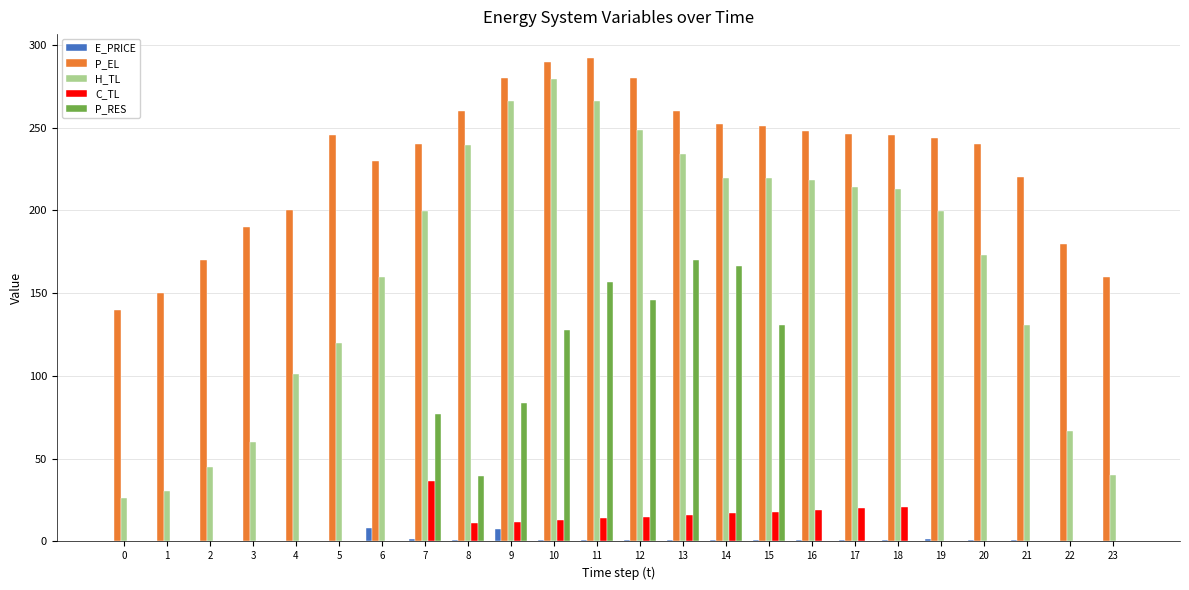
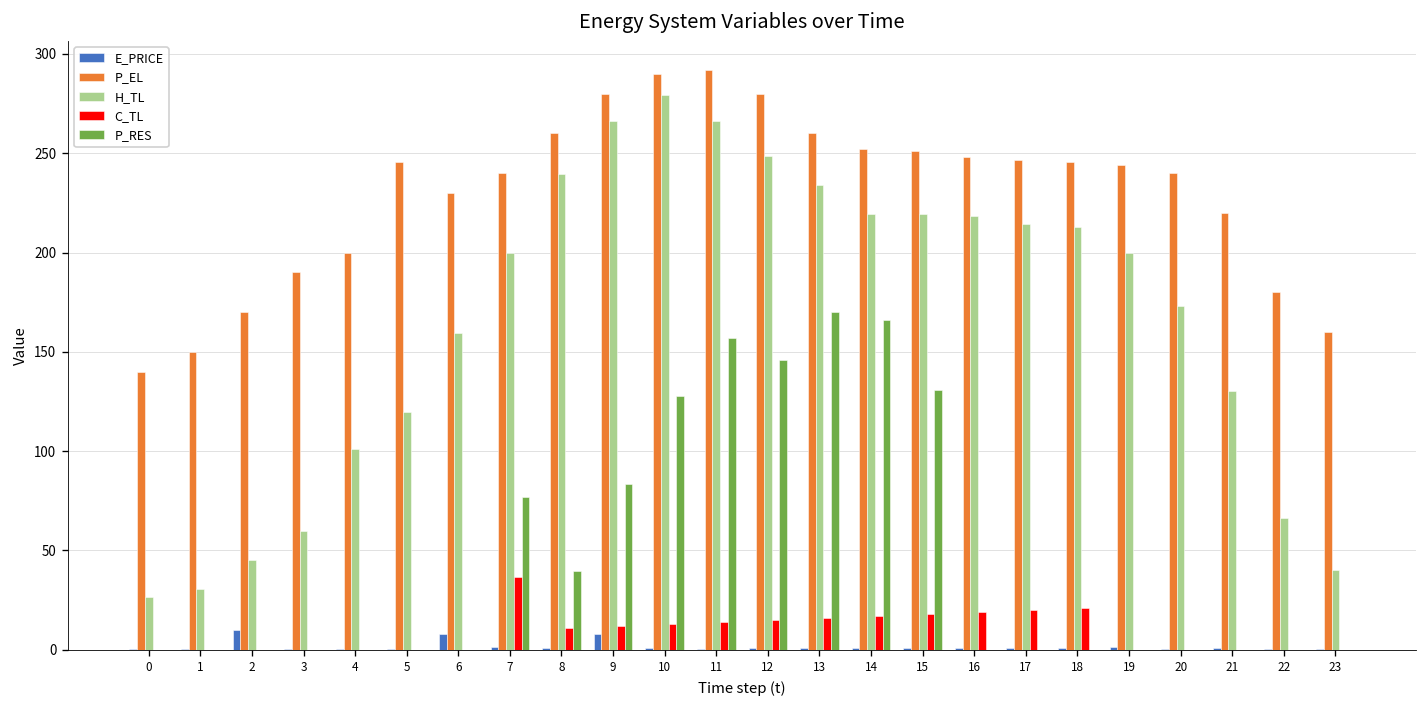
  {
    "E_PRICE": {
-     "2": 0,
+     "2": 10,
      "6": 8,
      "9": 8
    },
    "P_EL": {
      "0": 140,
      "1": 150,
      "2": 170,
      "3": 190,
      "4": 200,
      "5": 246,
      "6": 230,
      "7": 240,
      "8": 260,
      "9": 280,
      "10": 290,
      "11": 292,
      "12": 280,
      "13": 260,
      "14": 252,
      "15": 251,
      "16": 248,
      "17": 246,
      "18": 246,
      "19": 244,
      "20": 240,
      "21": 220,
      "22": 180,
      "23": 160
    },
    "H_TL": {
      "0": 27,
      "1": 31,
      "2": 45,
      "3": 60,
      "4": 101,
      "5": 120,
      "6": 160,
      "7": 200,
      "8": 239,
      "9": 266,
      "10": 279,
      "11": 266,
      "12": 249,
      "13": 234,
      "14": 219,
      "15": 219,
      "16": 218,
      "17": 214,
      "18": 213,
      "19": 200,
      "20": 173,
      "21": 131,
      "22": 66,
      "23": 40
    },
    "C_TL": {
      "0": 0,
      "1": 0,
      "2": 0,
      "3": 0,
      "4": 0,
      "5": 0,
      "6": 0,
      "7": 36,
      "8": 11,
      "9": 12,
      "10": 13,
      "11": 14,
      "12": 15,
      "13": 16,
      "14": 17,
      "15": 18,
      "16": 19,
      "17": 20,
      "18": 21,
      "19": 0,
      "20": 0,
      "21": 0,
      "22": 0,
      "23": 0
    },
    "P_RES": {
      "0": 0,
      "1": 0,
      "2": 0,
      "3": 0,
      "4": 0,
      "5": 0,
      "6": 0,
      "7": 77,
      "8": 40,
      "9": 83,
      "10": 128,
      "11": 157,
      "12": 146,
      "13": 170,
      "14": 166,
      "15": 131,
      "16": 0,
      "17": 0,
      "18": 0,
      "19": 0,
      "20": 0,
      "21": 0,
      "22": 0,
      "23": 0
    }
  }
